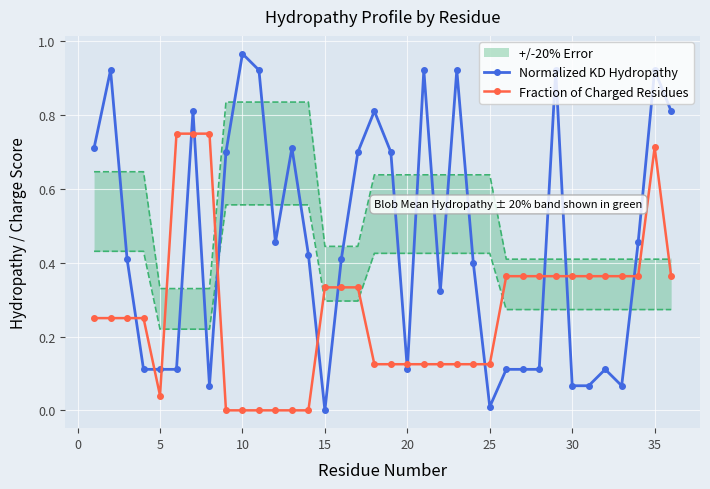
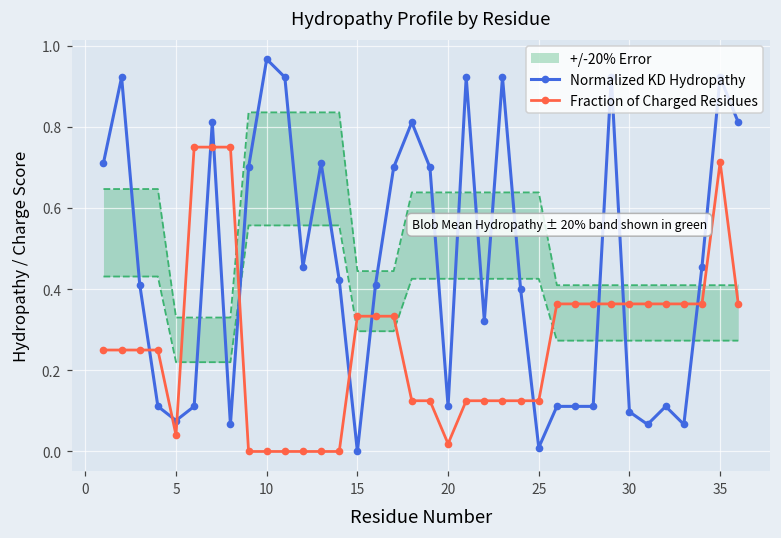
  {
    "Normalized KD Hydropathy": {
-     "5": 0.11,
+     "5": 0.08,
      "10": 0.97,
      "15": 0.00,
      "20": 0.11,
      "25": 0.01,
-     "30": 0.07
+     "30": 0.10
    },
    "Fraction of Charged Residues": {
      "5": 0.04,
      "10": 0.00,
      "15": 0.33,
-     "20": 0.13,
+     "20": 0.02,
      "25": 0.13,
      "30": 0.36,
      "35": 0.71
    }
  }
